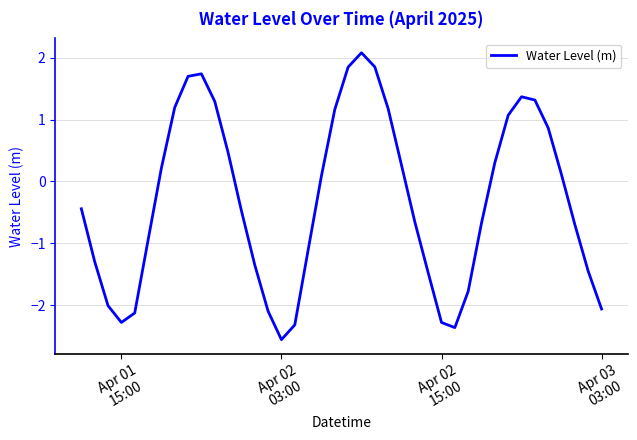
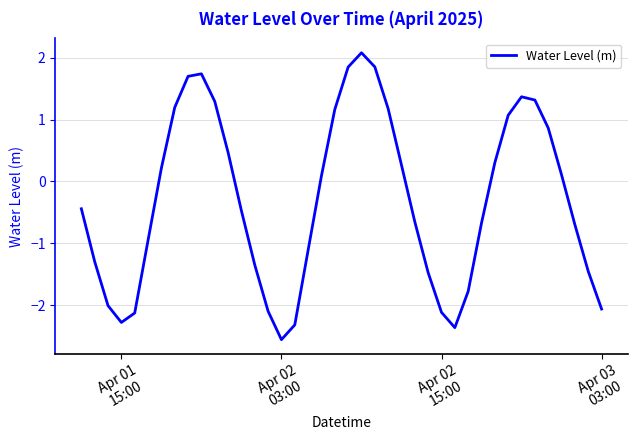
  {
    "Apr 01 15:00": -2.3,
    "Apr 02 03:00": -2.6,
-   "Apr 02 15:00": -2.3,
+   "Apr 02 15:00": -2.1,
    "Apr 03 03:00": -2.1
  }
